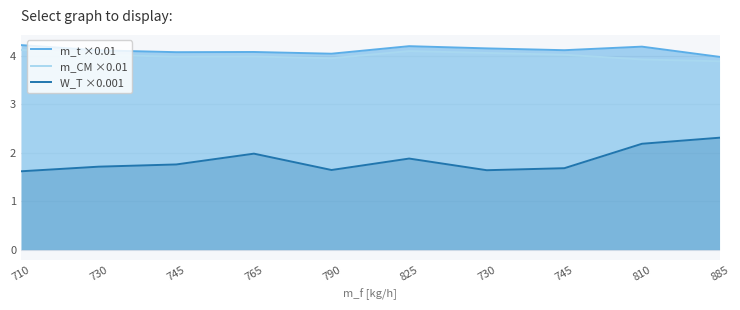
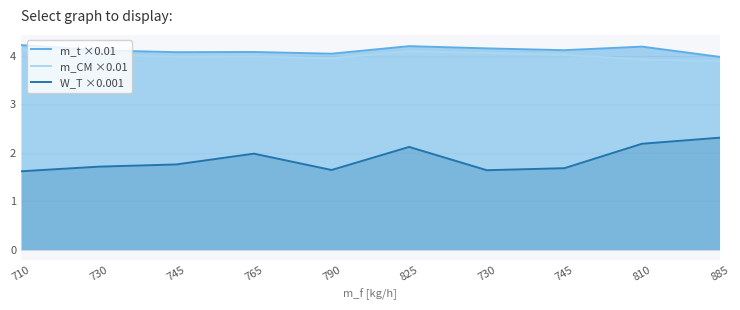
  {
    "m_t ×0.01": {
      "710": 4.2,
      "765": 4.1,
      "790": 4.0,
      "825": 4.2,
      "810": 4.2,
      "885": 4.0
    },
    "m_CM ×0.01": {
      "710": 4.1,
      "765": 4.0,
      "790": 3.9,
      "825": 4.1,
      "810": 3.9,
      "885": 3.9
    },
    "W_T ×0.001": {
      "710": 1.6,
      "765": 2.0,
      "790": 1.6,
-     "825": 1.9,
+     "825": 2.1,
      "810": 2.2,
      "885": 2.3
    }
  }
